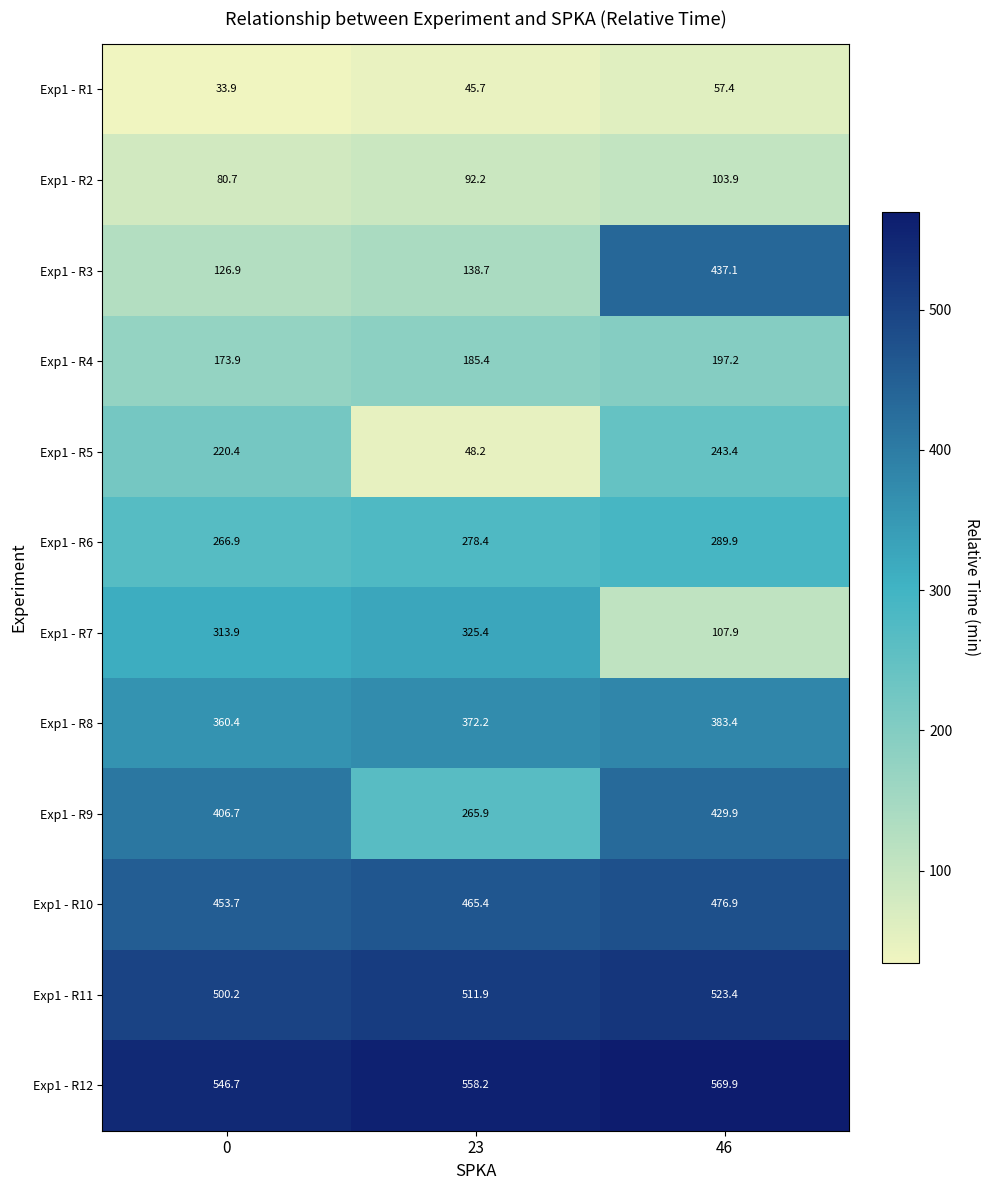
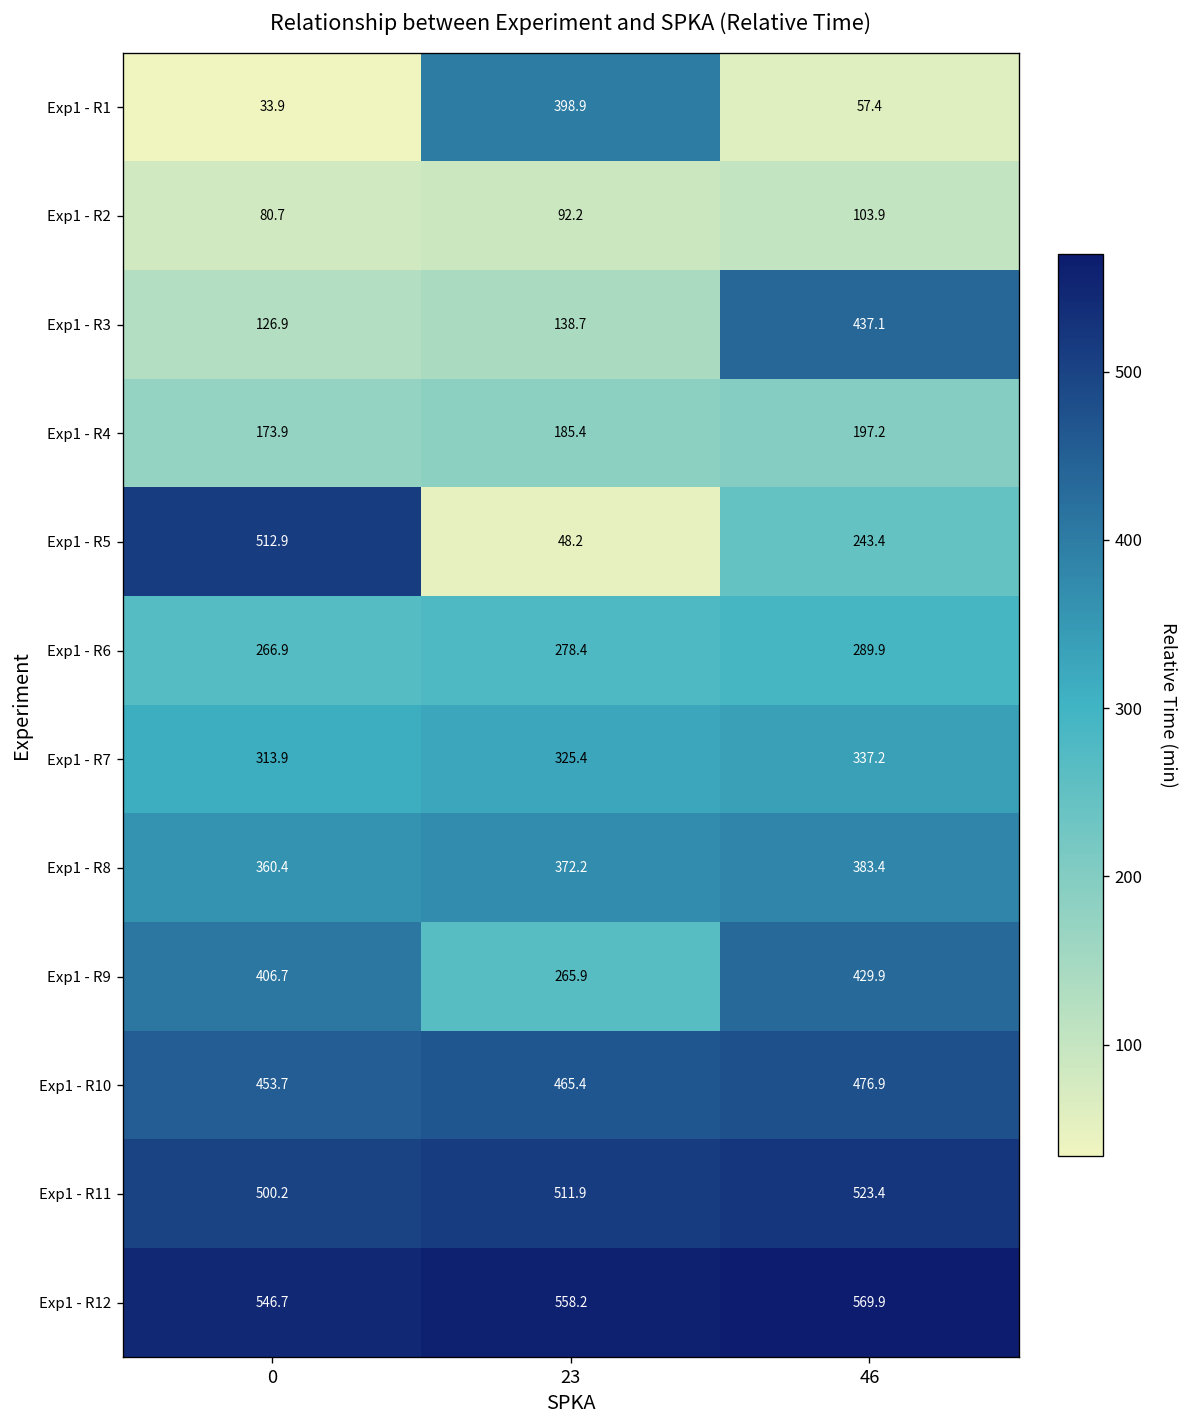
  {
    "Exp1 - R1": {
      "0": 33.9,
-     "23": 45.7,
+     "23": 398.9,
      "46": 57.4
    },
    "Exp1 - R2": {
      "0": 80.7,
      "23": 92.2,
      "46": 103.9
    },
    "Exp1 - R3": {
      "0": 126.9,
      "23": 138.7,
      "46": 437.1
    },
    "Exp1 - R4": {
      "0": 173.9,
      "23": 185.4,
      "46": 197.2
    },
    "Exp1 - R5": {
-     "0": 220.4,
+     "0": 512.9,
      "23": 48.2,
      "46": 243.4
    },
    "Exp1 - R6": {
      "0": 266.9,
      "23": 278.4,
      "46": 289.9
    },
    "Exp1 - R7": {
      "0": 313.9,
      "23": 325.4,
-     "46": 107.9
+     "46": 337.2
    },
    "Exp1 - R8": {
      "0": 360.4,
      "23": 372.2,
      "46": 383.4
    },
    "Exp1 - R9": {
      "0": 406.7,
      "23": 265.9,
      "46": 429.9
    },
    "Exp1 - R10": {
      "0": 453.7,
      "23": 465.4,
      "46": 476.9
    },
    "Exp1 - R11": {
      "0": 500.2,
      "23": 511.9,
      "46": 523.4
    },
    "Exp1 - R12": {
      "0": 546.7,
      "23": 558.2,
      "46": 569.9
    }
  }
